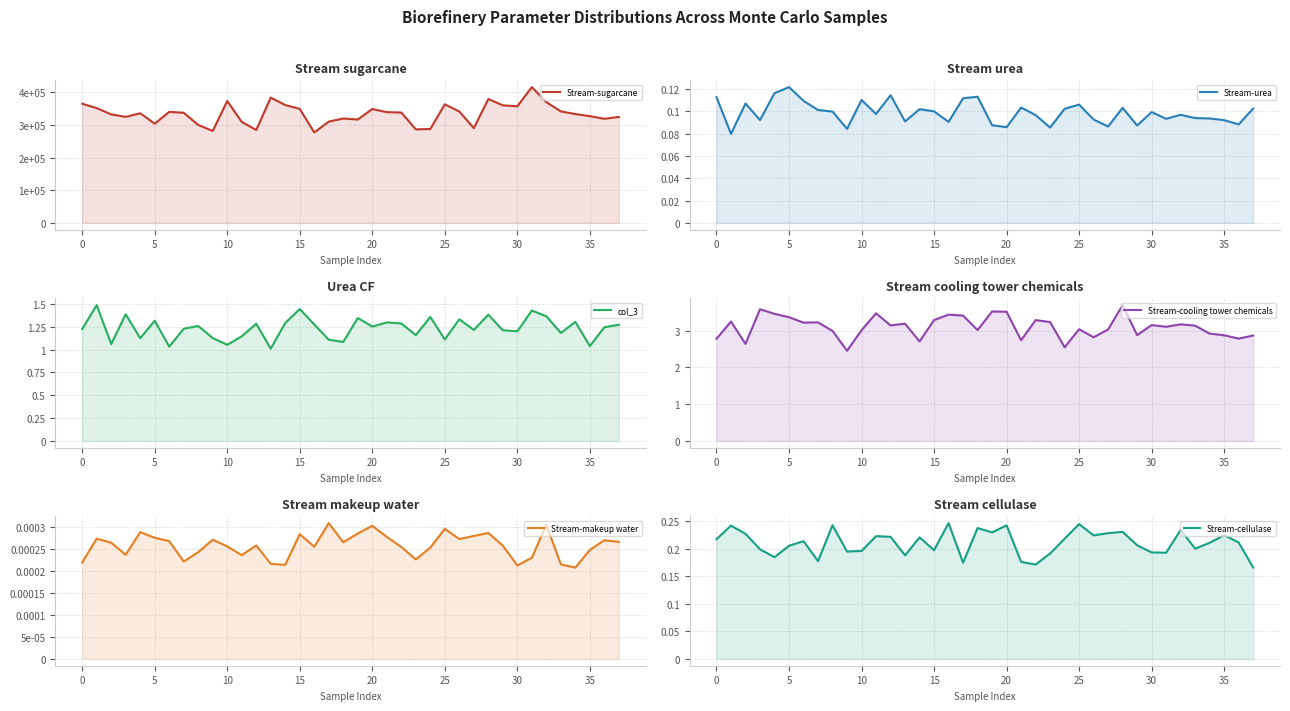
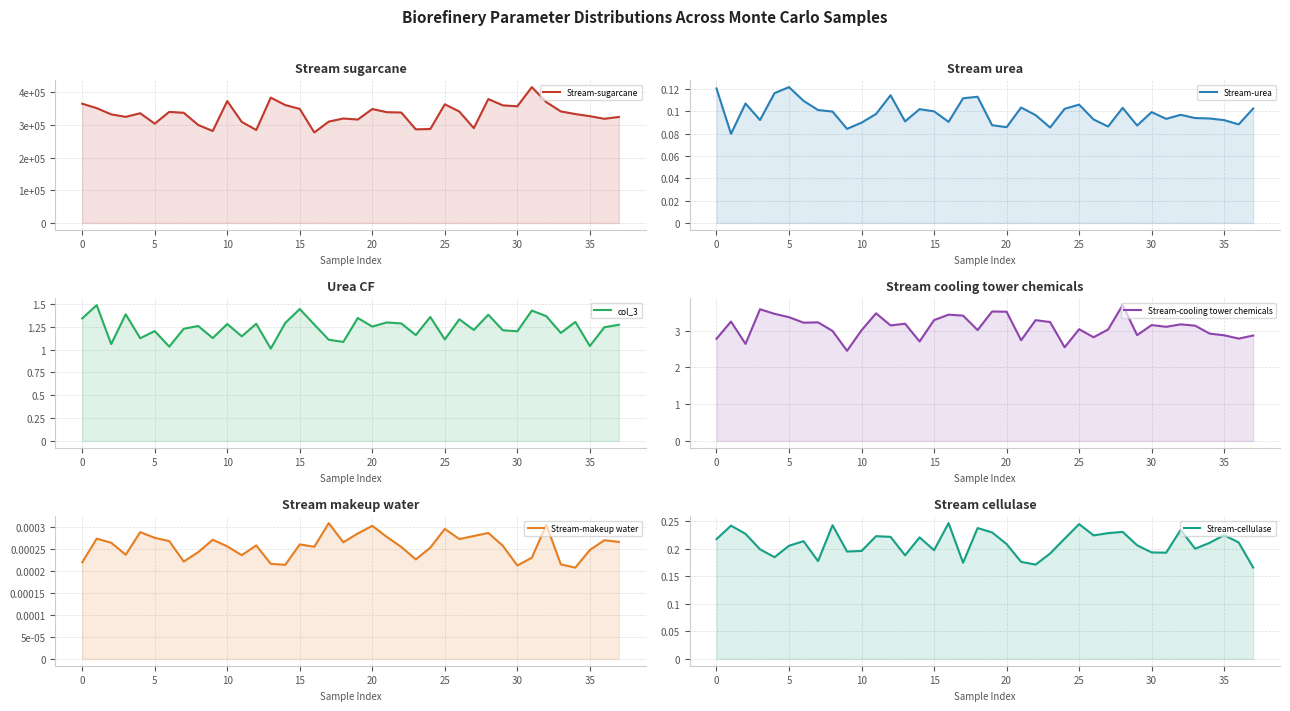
  {
    "Stream sugarcane": {
      "0": 360000,
      "5": 300000,
      "10": 370000,
      "15": 350000,
      "20": 350000,
      "25": 360000,
      "30": 360000,
      "35": 330000
    },
    "Stream urea": {
-     "0": 0.113,
+     "0": 0.121,
      "5": 0.122,
-     "10": 0.110,
+     "10": 0.090,
      "15": 0.100,
      "20": 0.086,
      "25": 0.106,
      "30": 0.099,
      "35": 0.092
    },
    "Urea CF": {
-     "0": 1.2,
-     "5": 1.3,
-     "10": 1.1,
+     "0": 1.3,
+     "5": 1.2,
+     "10": 1.3,
      "15": 1.4,
      "20": 1.3,
      "25": 1.1,
      "30": 1.2,
      "35": 1.0
    },
    "Stream cooling tower chemicals": {
      "0": 2.8,
      "5": 3.4,
      "10": 3.0,
      "15": 3.3,
      "20": 3.5,
      "25": 3.0,
      "30": 3.2,
      "35": 2.9
    },
    "Stream makeup water": {
      "0": 0.00022,
      "5": 0.00027,
      "10": 0.00026,
-     "15": 0.00028,
+     "15": 0.00026,
      "20": 0.00030,
      "25": 0.00030,
      "30": 0.00021,
      "35": 0.00025
    },
    "Stream cellulase": {
      "0": 0.22,
      "5": 0.21,
      "10": 0.20,
      "15": 0.20,
-     "20": 0.24,
+     "20": 0.21,
      "25": 0.24,
      "30": 0.19
    }
  }
